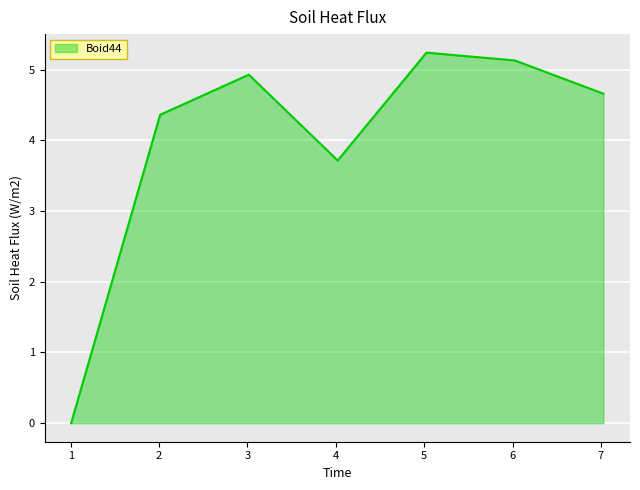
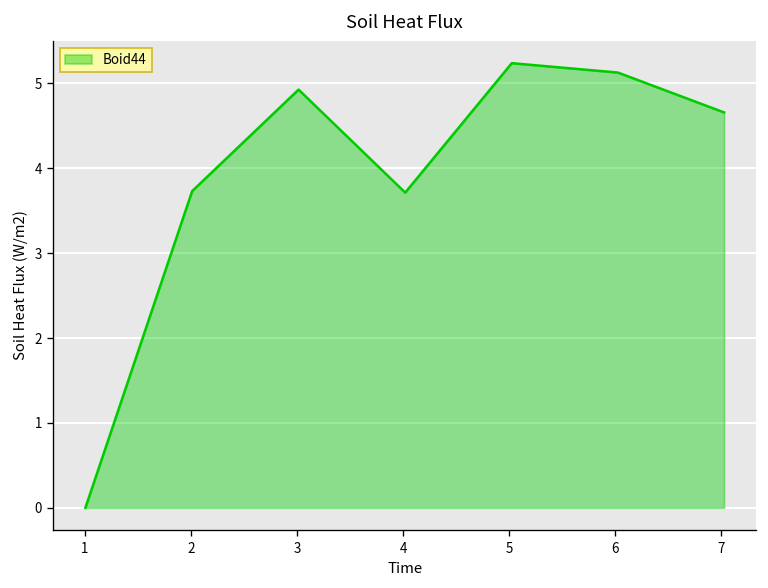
  {
    "1": 0.0,
-   "2": 4.4,
+   "2": 3.7,
    "3": 4.9
  }
